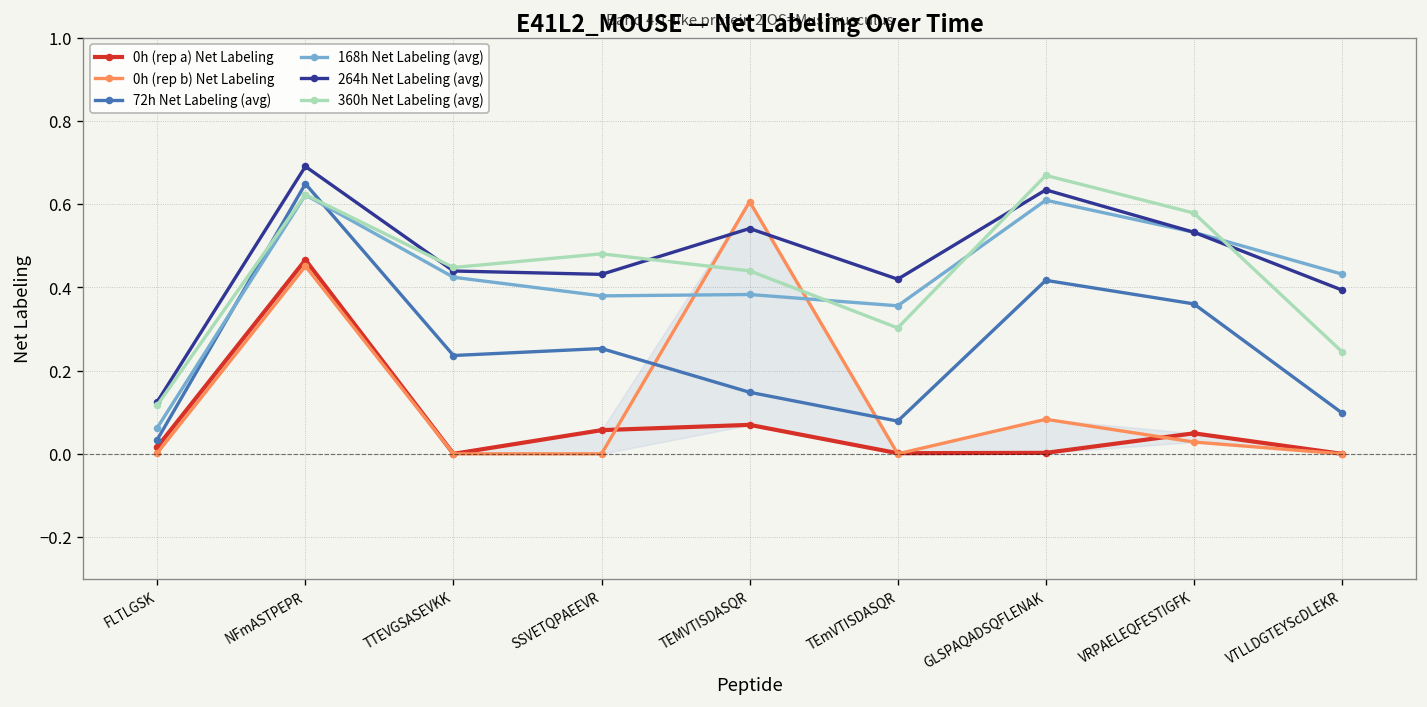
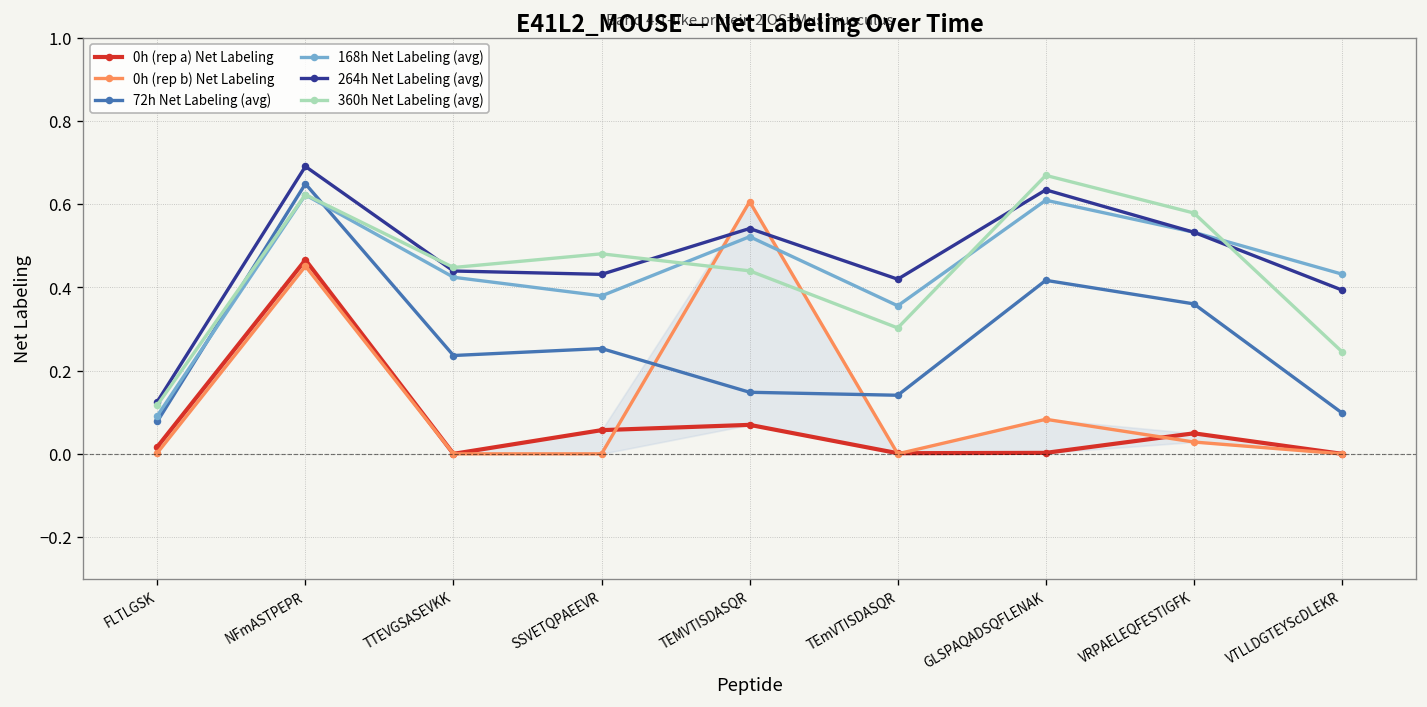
  {
    "0h (rep a) Net Labeling": {
      "TEMVTISDASQR": 0.07,
      "GLSPAQADSQFLENAK": 0.00
    },
    "0h (rep b) Net Labeling": {
      "FLTLGSK": 0.00,
      "NFmASTPEPR": 0.45,
      "SSVETQPAEEVR": 0.00,
      "VRPAELEQFESTIGFK": 0.03
    },
    "72h Net Labeling (avg)": {
-     "FLTLGSK": 0.03,
+     "FLTLGSK": 0.08,
      "NFmASTPEPR": 0.65,
      "TTEVGSASEVKK": 0.24,
      "SSVETQPAEEVR": 0.25,
      "TEMVTISDASQR": 0.15,
-     "TEmVTISDASQR": 0.08,
+     "TEmVTISDASQR": 0.14,
      "GLSPAQADSQFLENAK": 0.42,
      "VRPAELEQFESTIGFK": 0.36,
      "VTLLDGTEYScDLEKR": 0.10
    },
    "168h Net Labeling (avg)": {
-     "FLTLGSK": 0.06,
+     "FLTLGSK": 0.09,
      "TTEVGSASEVKK": 0.42,
      "SSVETQPAEEVR": 0.38,
-     "TEMVTISDASQR": 0.38,
+     "TEMVTISDASQR": 0.52,
      "TEmVTISDASQR": 0.36,
      "GLSPAQADSQFLENAK": 0.61,
      "VTLLDGTEYScDLEKR": 0.43
    },
    "264h Net Labeling (avg)": {
      "FLTLGSK": 0.13,
      "NFmASTPEPR": 0.69,
      "TTEVGSASEVKK": 0.44,
      "SSVETQPAEEVR": 0.43,
      "TEMVTISDASQR": 0.54,
      "TEmVTISDASQR": 0.42,
      "GLSPAQADSQFLENAK": 0.63,
      "VTLLDGTEYScDLEKR": 0.39
    }
  }
